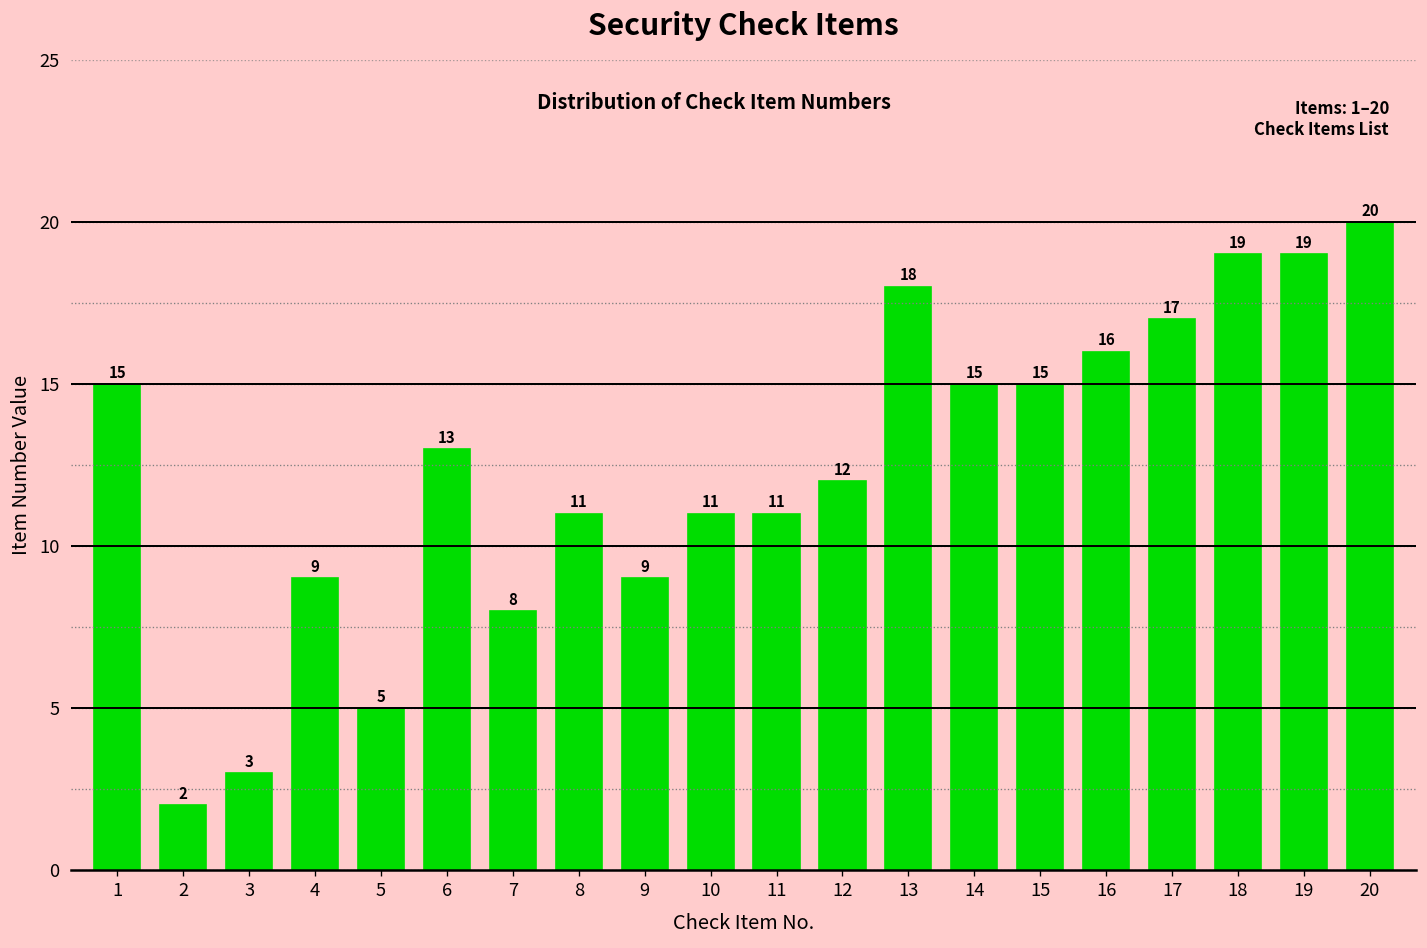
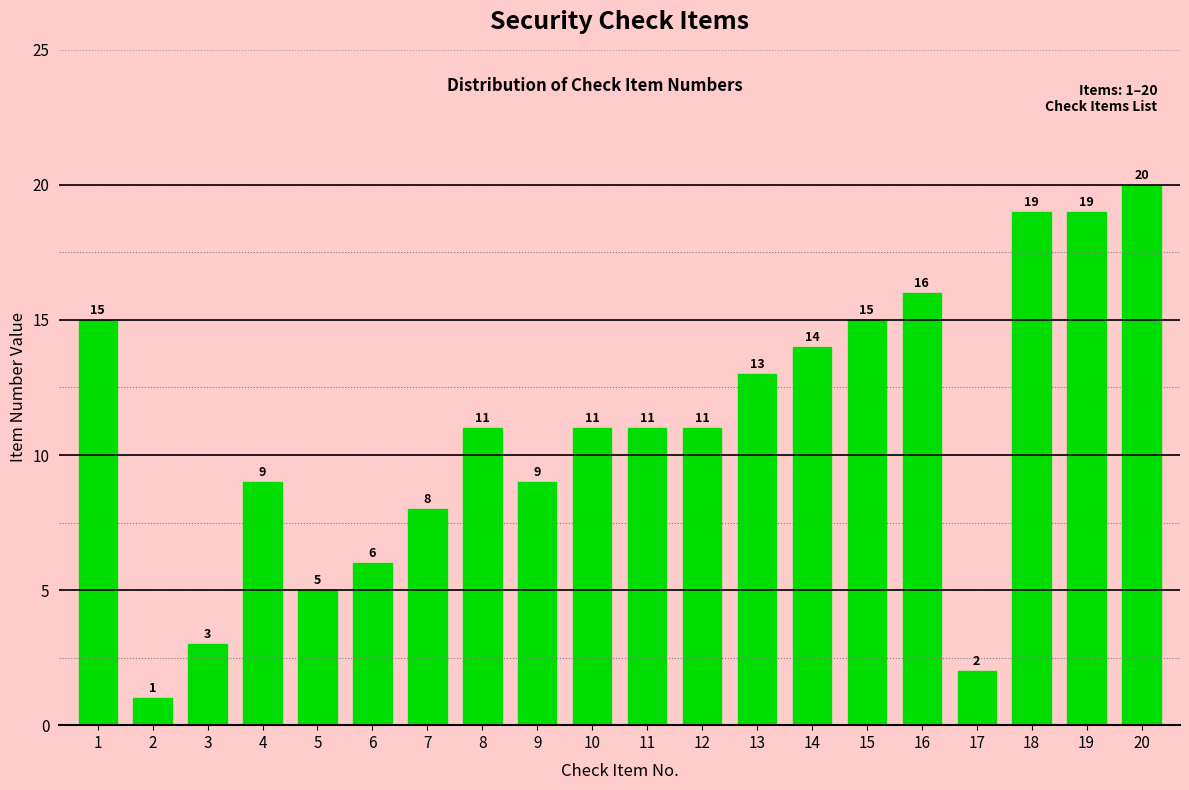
  {
    "1": 15,
-   "2": 2,
+   "2": 1,
    "3": 3,
    "4": 9,
    "5": 5,
-   "6": 13,
+   "6": 6,
    "7": 8,
    "8": 11,
    "9": 9,
    "10": 11,
    "11": 11,
-   "12": 12,
-   "13": 18,
-   "14": 15,
+   "12": 11,
+   "13": 13,
+   "14": 14,
    "15": 15,
    "16": 16,
-   "17": 17,
+   "17": 2,
    "18": 19,
    "19": 19,
    "20": 20
  }
